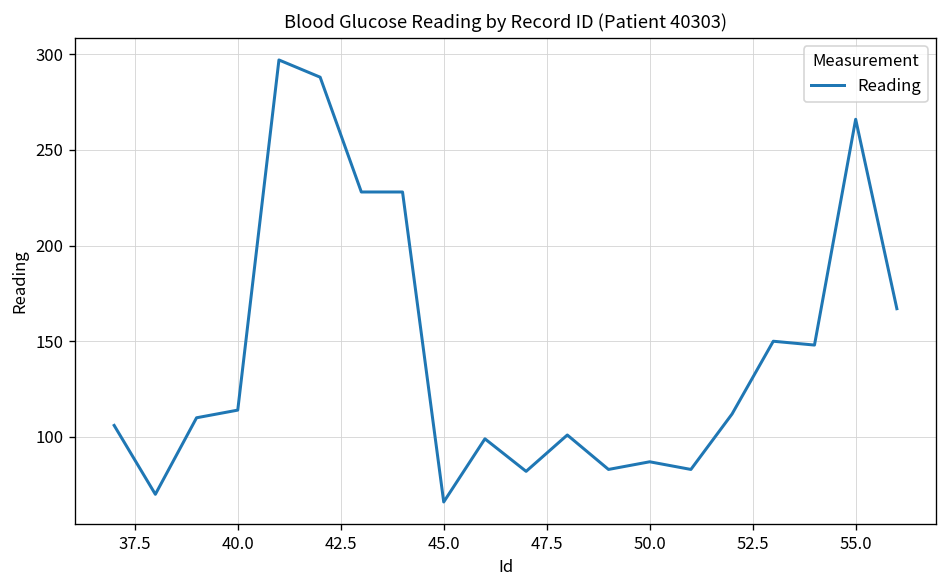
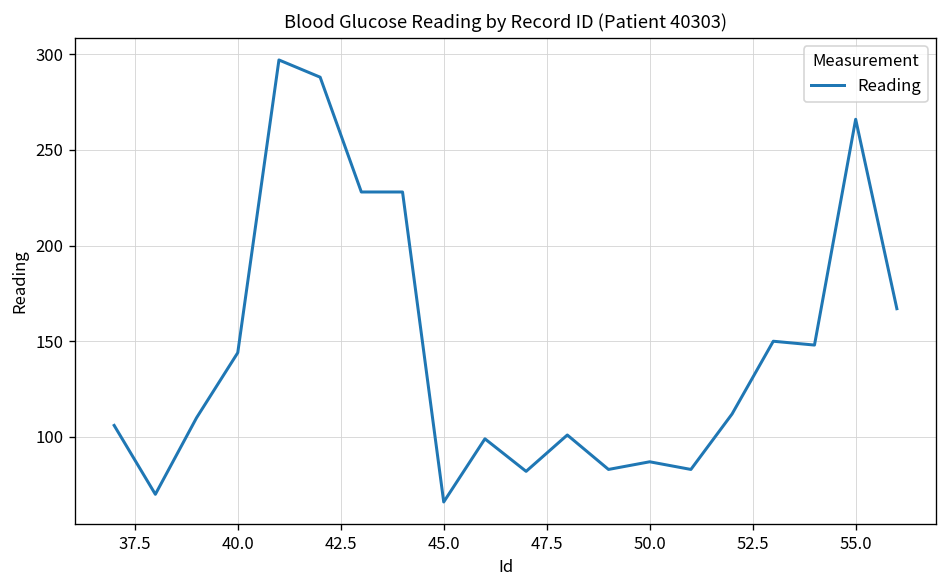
  {
-   "40.0": 114,
+   "40.0": 144,
    "45.0": 66,
    "50.0": 87,
    "55.0": 266
  }
